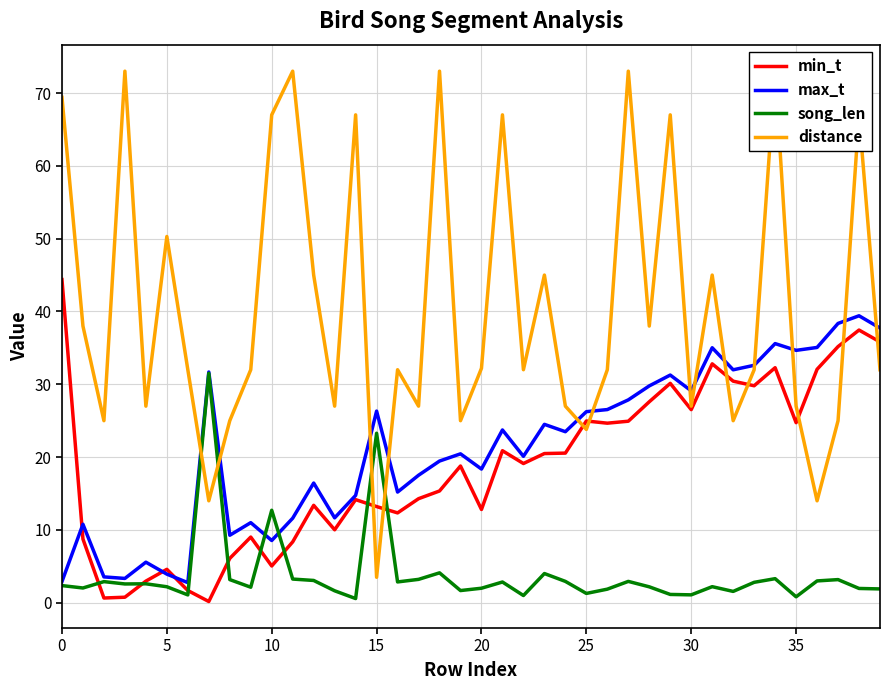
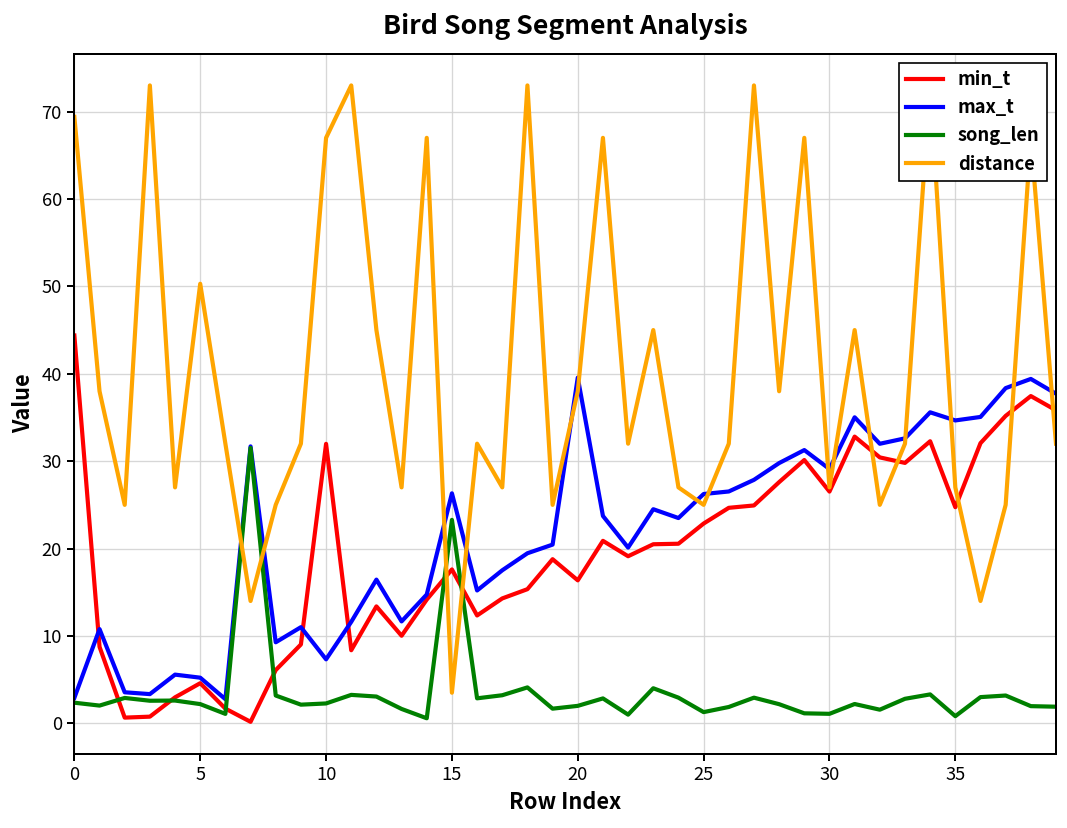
  {
    "min_t": {
      "0": 44,
      "5": 5,
-     "10": 5,
-     "15": 13,
-     "20": 13,
-     "25": 25,
+     "10": 32,
+     "15": 18,
+     "20": 16,
+     "25": 23,
      "30": 27,
      "35": 25
    },
    "max_t": {
      "0": 3,
-     "5": 4,
-     "10": 9,
+     "5": 5,
+     "10": 7,
      "15": 26,
-     "20": 18,
+     "20": 40,
      "25": 26,
      "30": 29,
      "35": 35
    },
    "song_len": {
      "0": 2,
      "5": 2,
-     "10": 13,
+     "10": 2,
      "15": 23,
      "20": 2,
      "25": 1,
      "30": 1,
      "35": 1
    },
    "distance": {
      "0": 69,
      "5": 50,
      "10": 67,
      "15": 4,
-     "20": 32,
-     "25": 24,
+     "20": 38,
+     "25": 25,
      "30": 27,
      "35": 27
    }
  }
